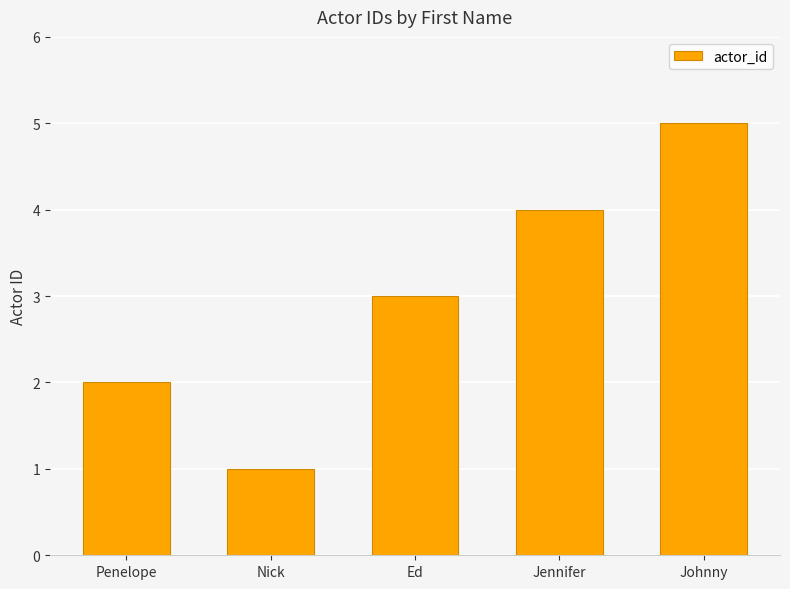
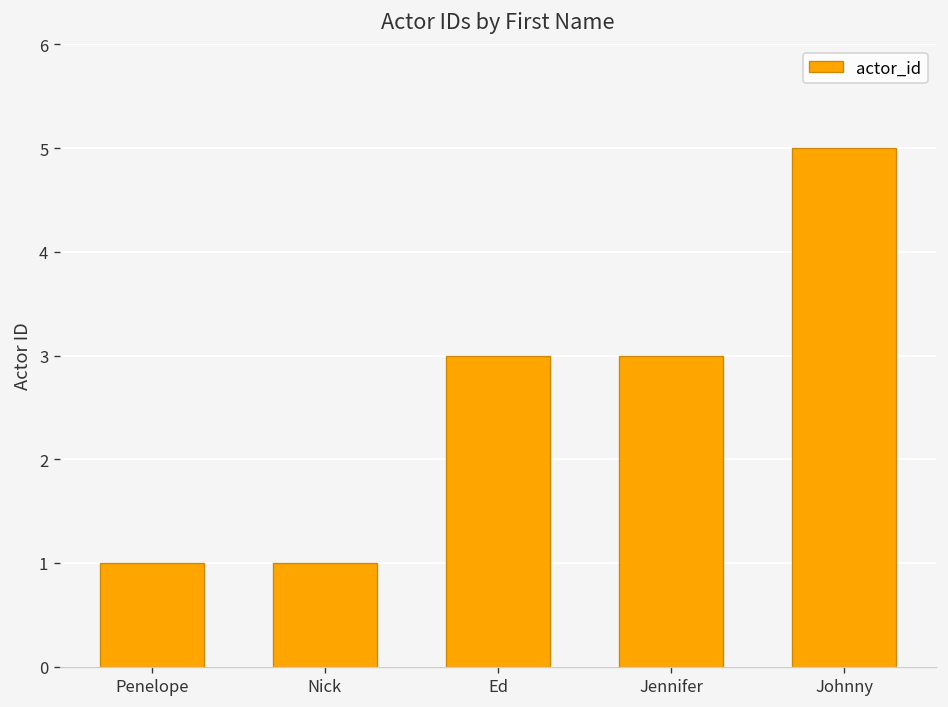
  {
-   "Penelope": 2,
+   "Penelope": 1,
    "Nick": 1,
    "Ed": 3,
-   "Jennifer": 4,
+   "Jennifer": 3,
    "Johnny": 5
  }
